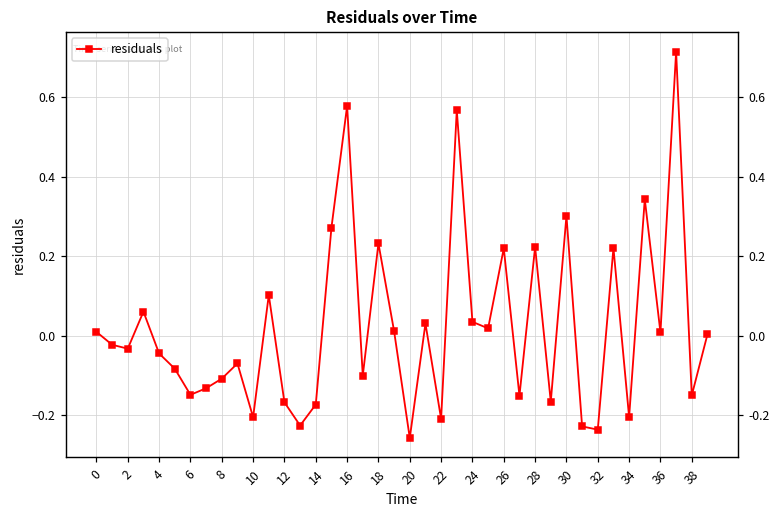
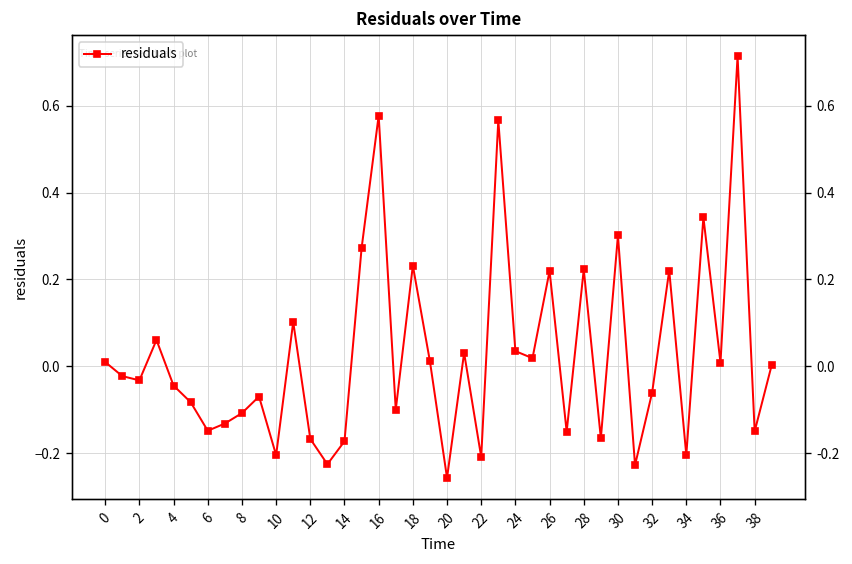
  {
    "0": 0.01,
    "2": -0.03,
    "4": -0.04,
    "6": -0.15,
    "8": -0.11,
    "10": -0.20,
    "12": -0.17,
    "14": -0.17,
    "16": 0.58,
    "18": 0.23,
    "20": -0.26,
    "22": -0.21,
    "24": 0.03,
    "26": 0.22,
    "28": 0.22,
    "30": 0.30,
-   "32": -0.24,
+   "32": -0.06,
    "34": -0.20,
    "36": 0.01,
    "38": -0.15
  }
